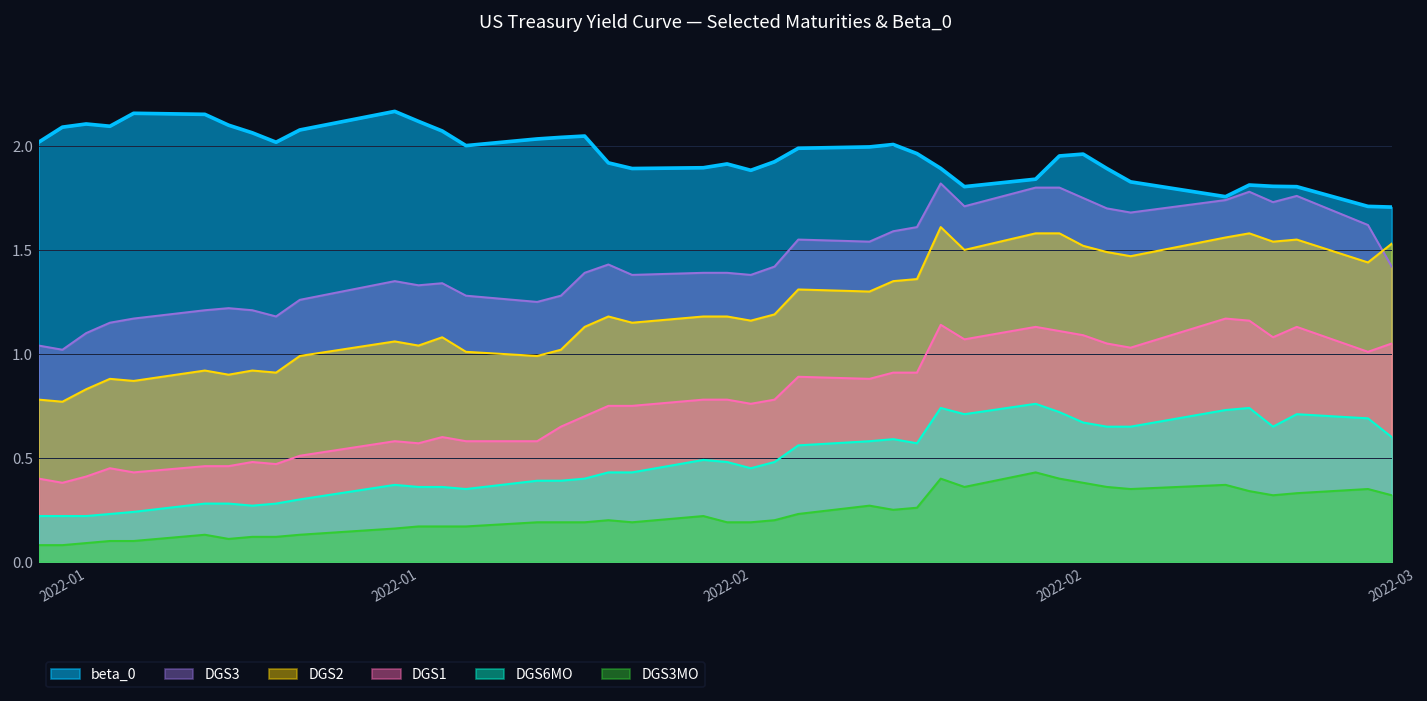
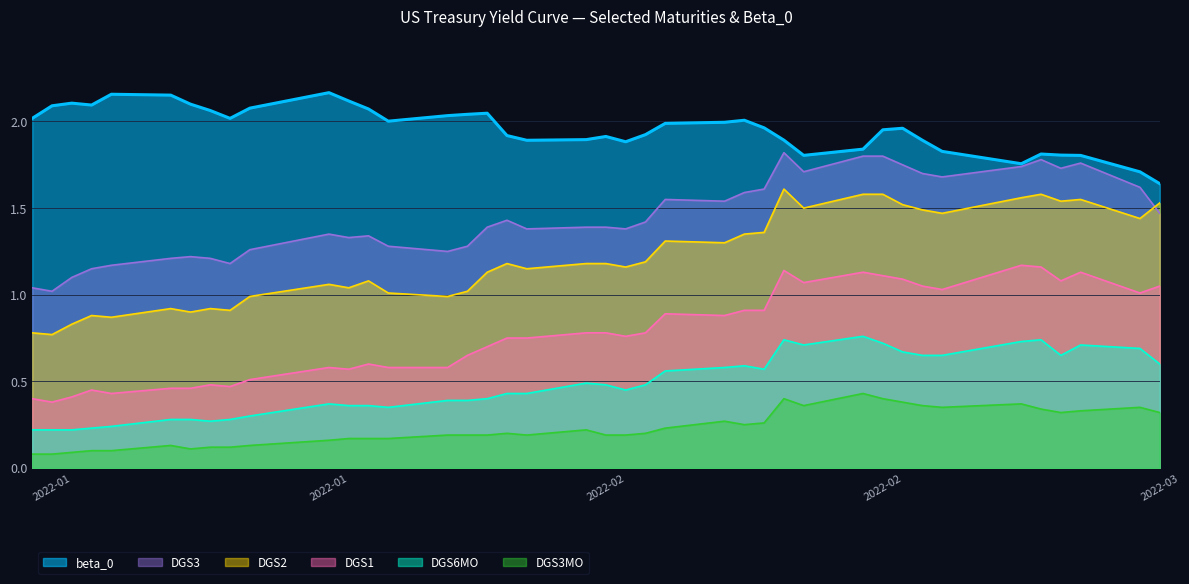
  {
    "beta_0": {
-     "2022-03": 1.71
+     "2022-03": 1.64
    },
    "DGS3": {
-     "2022-03": 1.42
+     "2022-03": 1.47
    },
    "DGS2": {
      "2022-03": 1.53
    },
    "DGS1": {
      "2022-03": 1.05
    },
    "DGS6MO": {
      "2022-03": 0.60
    },
    "DGS3MO": {
      "2022-03": 0.32
    }
  }
